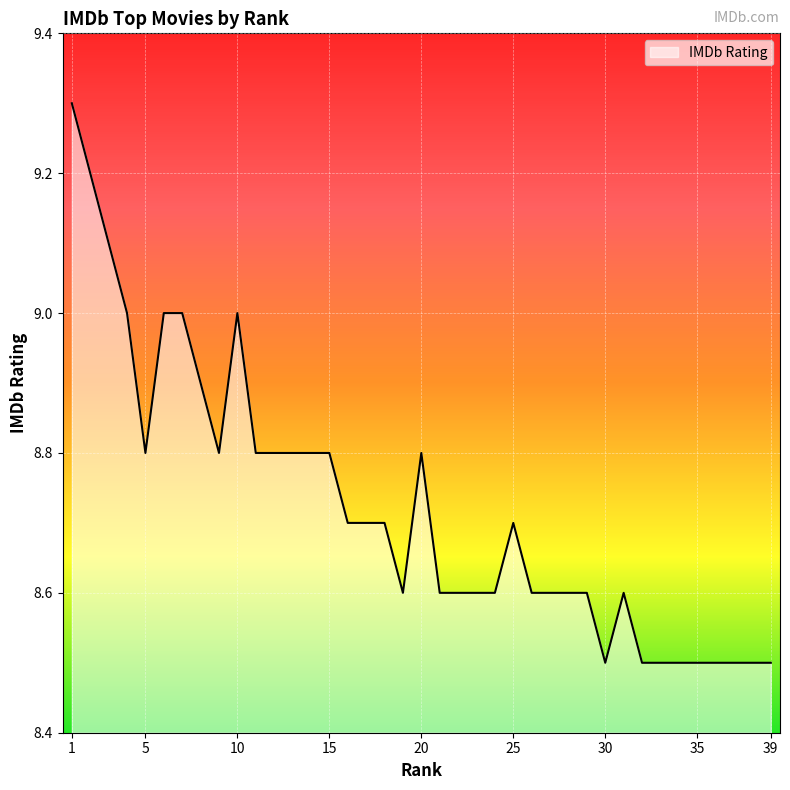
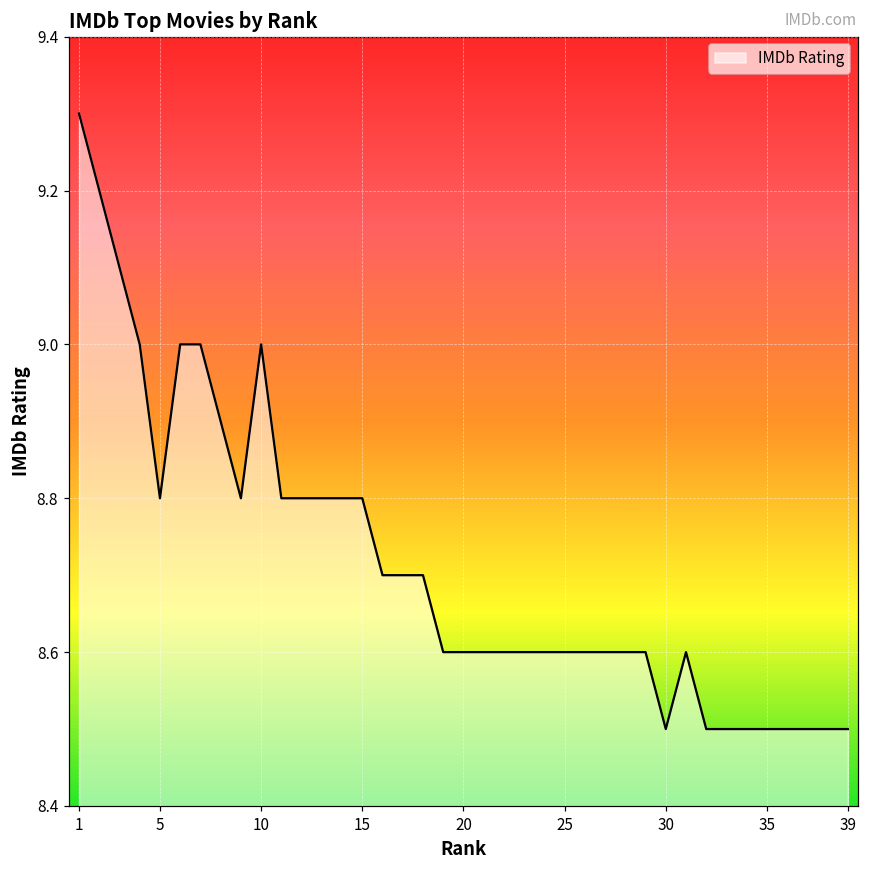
  {
    "1": 9.3,
    "5": 8.8,
    "10": 9.0,
    "15": 8.8,
-   "20": 8.8,
-   "25": 8.7,
+   "20": 8.6,
+   "25": 8.6,
    "30": 8.5,
    "35": 8.5,
    "39": 8.5
  }
